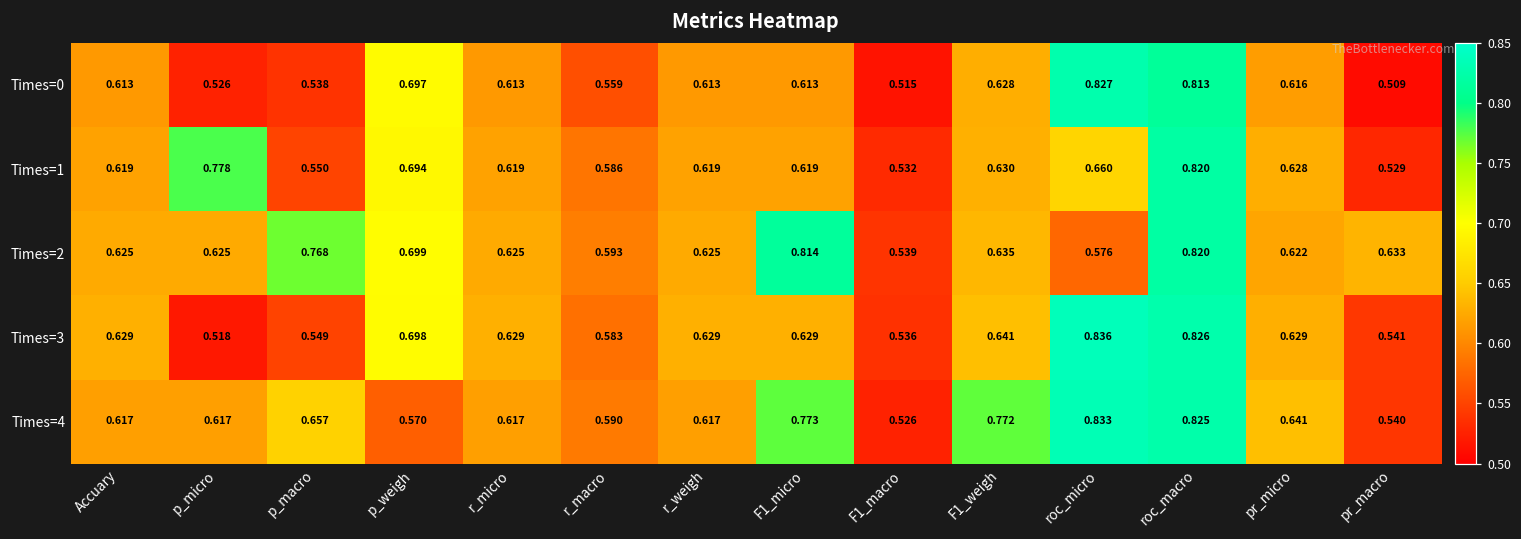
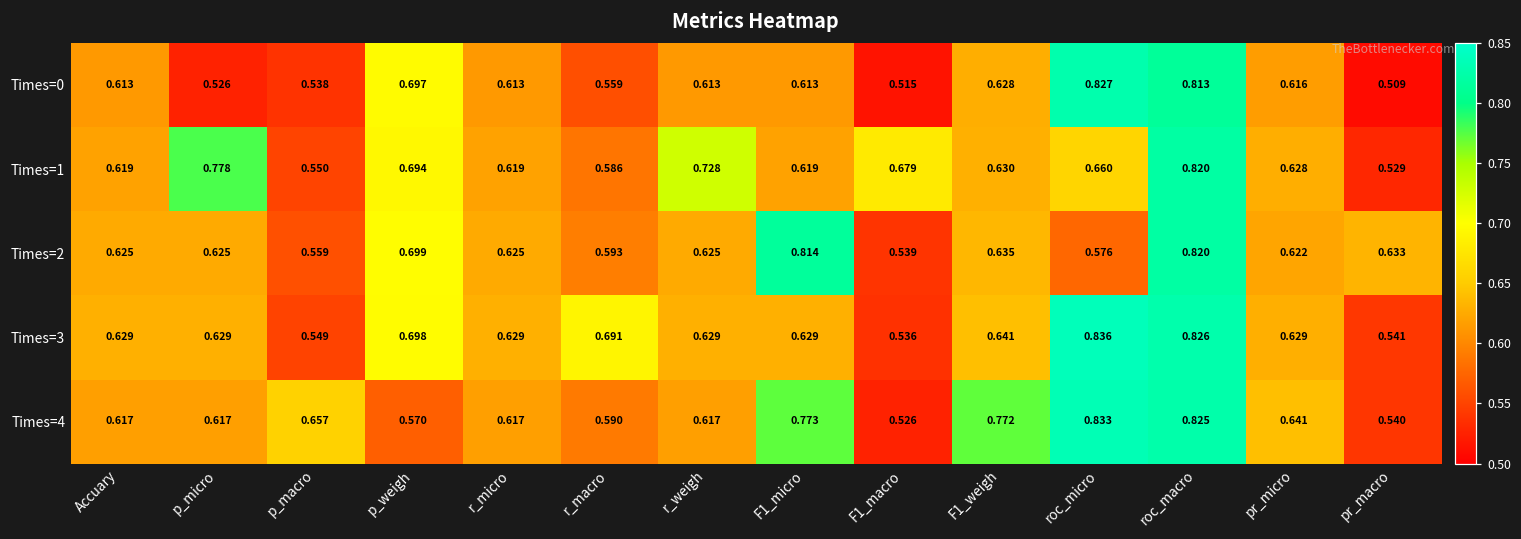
  {
    "Times=0": {
      "Accuary": 0.613,
      "p_micro": 0.526,
      "p_macro": 0.538,
      "p_weigh": 0.697,
      "r_micro": 0.613,
      "r_macro": 0.559,
      "r_weigh": 0.613,
      "F1_micro": 0.613,
      "F1_macro": 0.515,
      "F1_weigh": 0.628,
      "roc_micro": 0.827,
      "roc_macro": 0.813,
      "pr_micro": 0.616
    },
    "Times=1": {
      "Accuary": 0.619,
      "p_micro": 0.778,
      "p_macro": 0.550,
      "p_weigh": 0.694,
      "r_micro": 0.619,
      "r_macro": 0.586,
-     "r_weigh": 0.619,
+     "r_weigh": 0.728,
      "F1_micro": 0.619,
-     "F1_macro": 0.532,
+     "F1_macro": 0.679,
      "F1_weigh": 0.630,
      "roc_micro": 0.660,
      "roc_macro": 0.820,
      "pr_micro": 0.628,
      "pr_macro": 0.529
    },
    "Times=2": {
      "Accuary": 0.625,
      "p_micro": 0.625,
-     "p_macro": 0.768,
+     "p_macro": 0.559,
      "p_weigh": 0.699,
      "r_micro": 0.625,
      "r_macro": 0.593,
      "r_weigh": 0.625,
      "F1_micro": 0.814,
      "F1_macro": 0.539,
      "F1_weigh": 0.635,
      "roc_micro": 0.576,
      "roc_macro": 0.820,
      "pr_micro": 0.622,
      "pr_macro": 0.633
    },
    "Times=3": {
      "Accuary": 0.629,
-     "p_micro": 0.518,
+     "p_micro": 0.629,
      "p_macro": 0.549,
      "p_weigh": 0.698,
      "r_micro": 0.629,
-     "r_macro": 0.583,
+     "r_macro": 0.691,
      "r_weigh": 0.629,
      "F1_micro": 0.629,
      "F1_macro": 0.536,
      "F1_weigh": 0.641,
      "roc_micro": 0.836,
      "roc_macro": 0.826,
      "pr_micro": 0.629,
      "pr_macro": 0.541
    },
    "Times=4": {
      "Accuary": 0.617,
      "p_micro": 0.617,
      "p_macro": 0.657,
      "p_weigh": 0.570,
      "r_micro": 0.617,
      "r_macro": 0.590,
      "r_weigh": 0.617,
      "F1_micro": 0.773,
      "F1_macro": 0.526,
      "F1_weigh": 0.772,
      "roc_micro": 0.833,
      "roc_macro": 0.825,
      "pr_micro": 0.641,
      "pr_macro": 0.540
    }
  }
